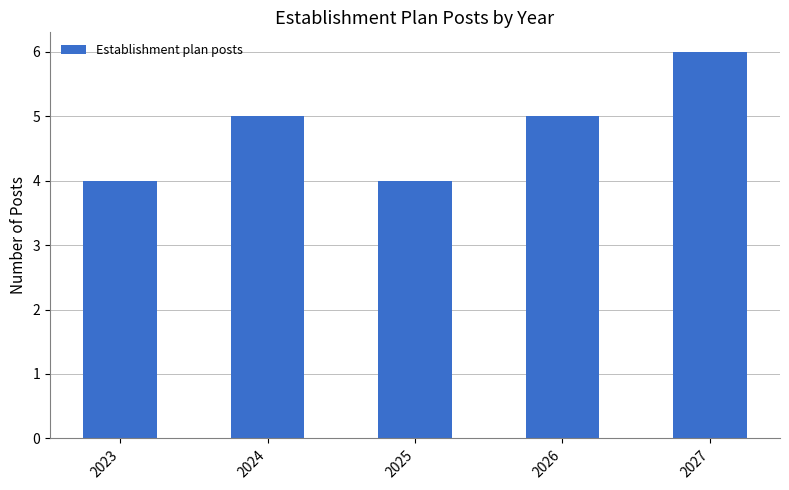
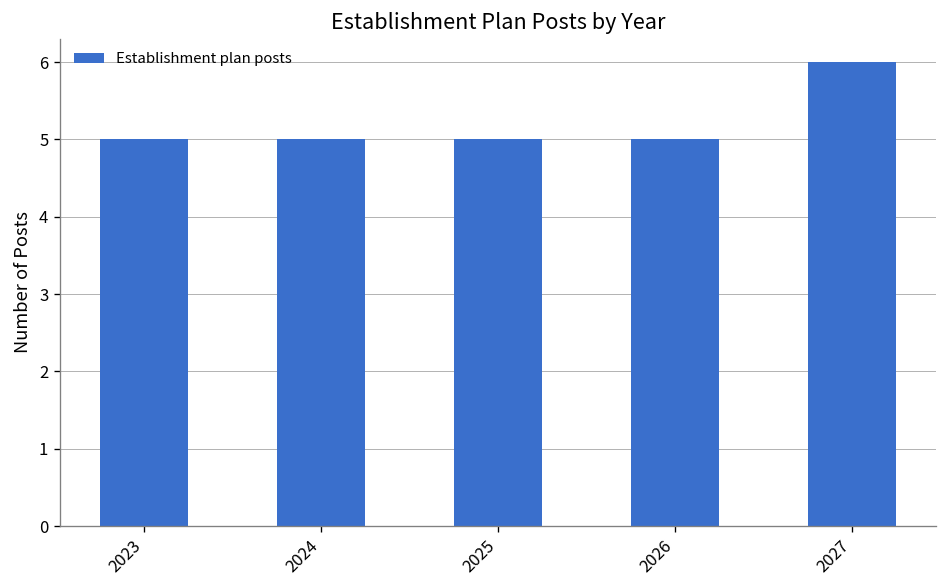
  {
-   "2023": 4,
+   "2023": 5,
    "2024": 5,
-   "2025": 4,
+   "2025": 5,
    "2026": 5,
    "2027": 6
  }
